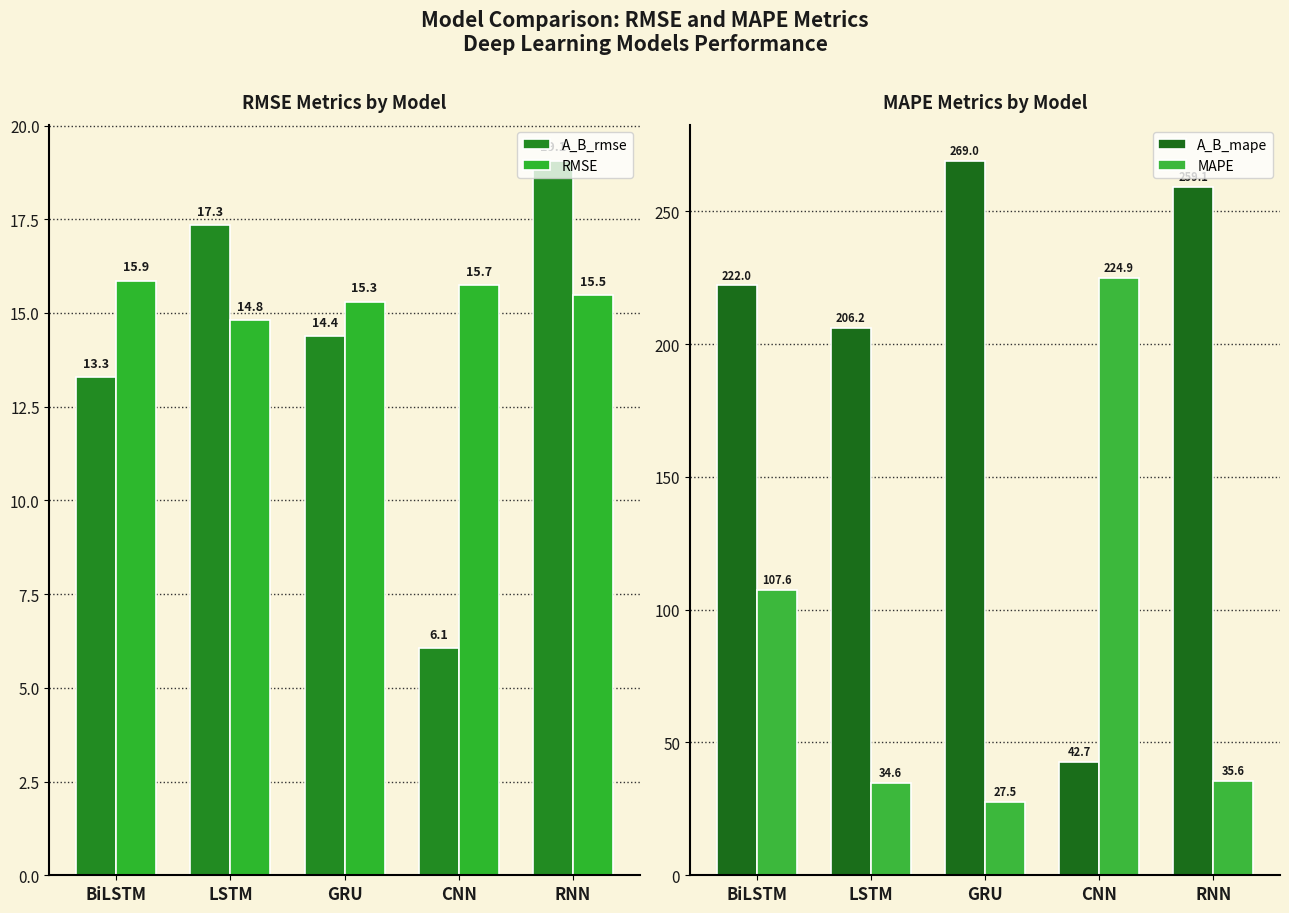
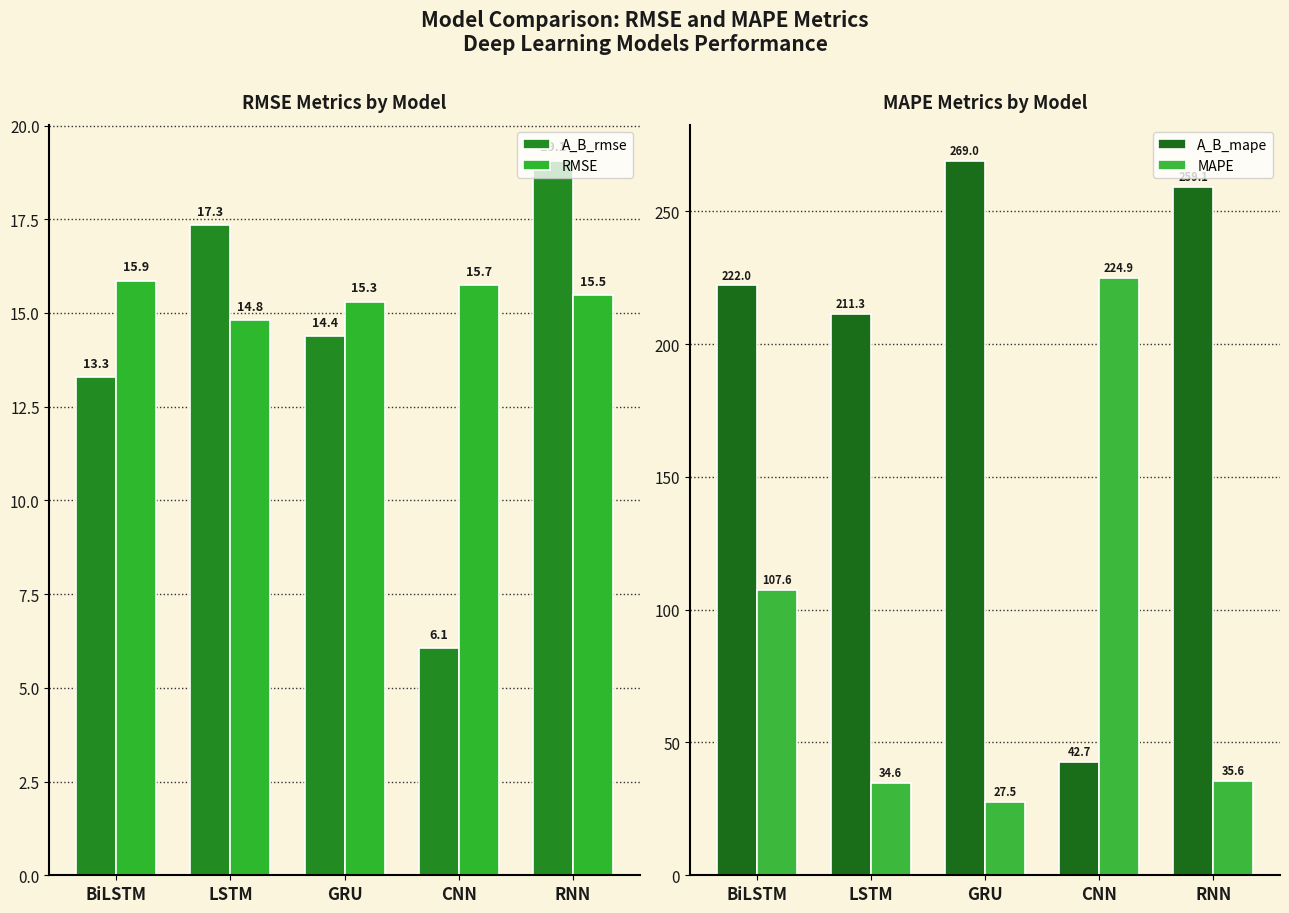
  {
    "MAPE Metrics by Model": {
      "A_B_mape": {
        "BiLSTM": 222.0,
-       "LSTM": 206.2,
+       "LSTM": 211.3,
        "GRU": 269.0,
        "CNN": 42.7
      },
      "MAPE": {
        "BiLSTM": 107.6,
        "LSTM": 34.6,
        "GRU": 27.5,
        "CNN": 224.9,
        "RNN": 35.6
      }
    }
  }
